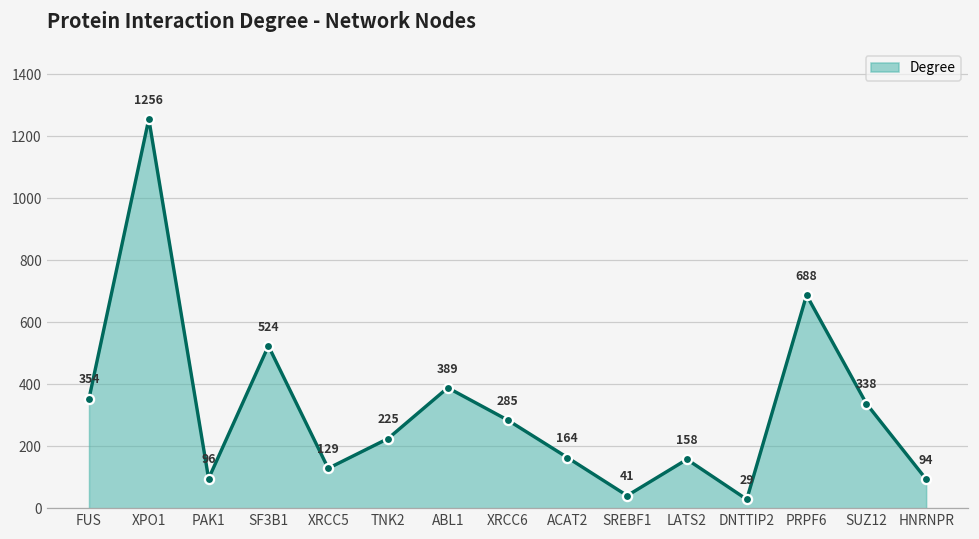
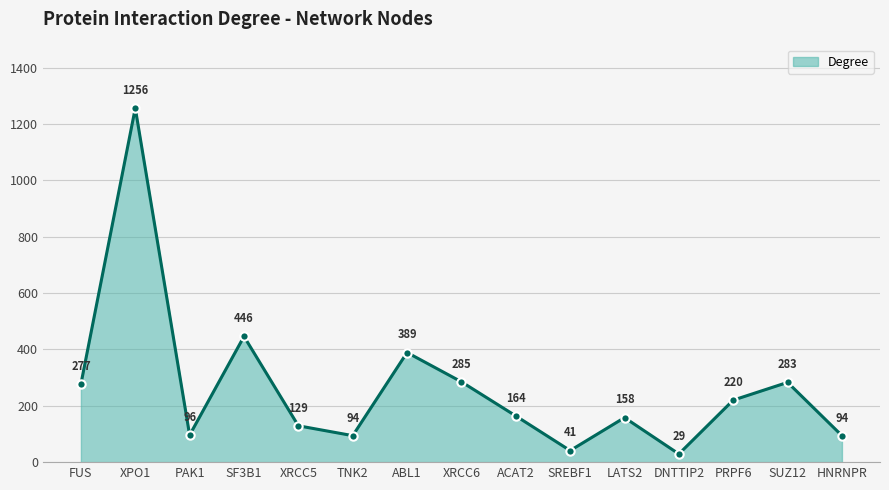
  {
-   "FUS": 354,
+   "FUS": 277,
    "XPO1": 1256,
    "PAK1": 96,
-   "SF3B1": 524,
+   "SF3B1": 446,
    "XRCC5": 129,
-   "TNK2": 225,
+   "TNK2": 94,
    "ABL1": 389,
    "XRCC6": 285,
    "ACAT2": 164,
    "SREBF1": 41,
    "LATS2": 158,
    "DNTTIP2": 29,
-   "PRPF6": 688,
-   "SUZ12": 338,
+   "PRPF6": 220,
+   "SUZ12": 283,
    "HNRNPR": 94
  }
